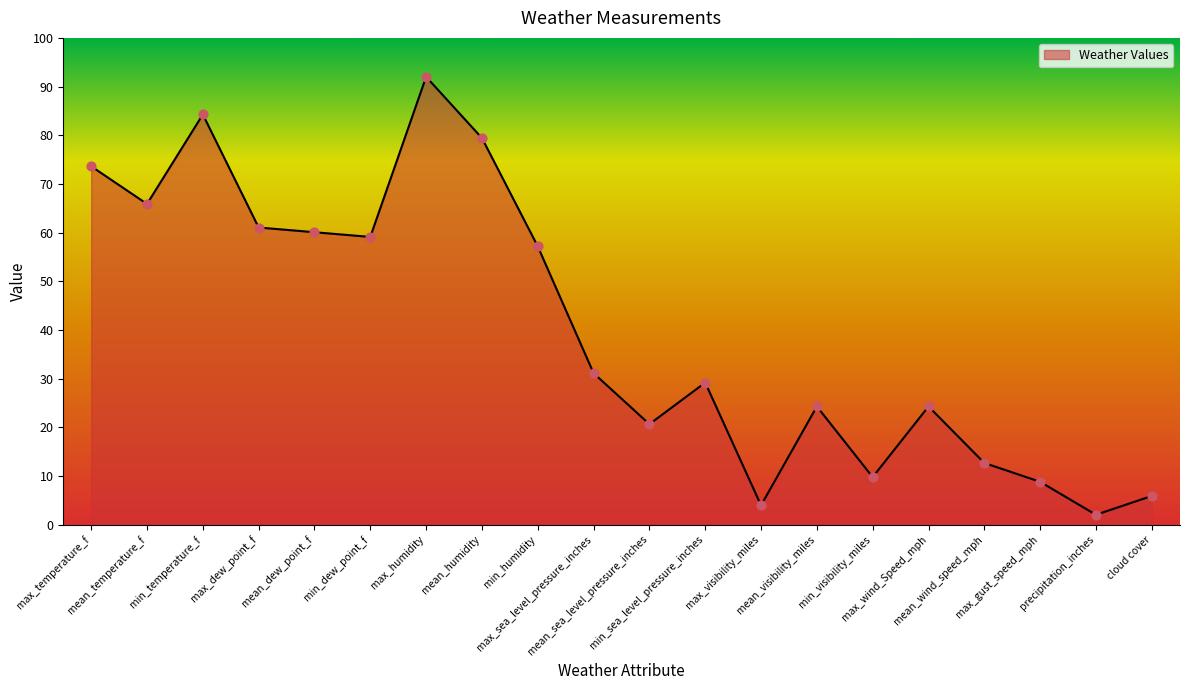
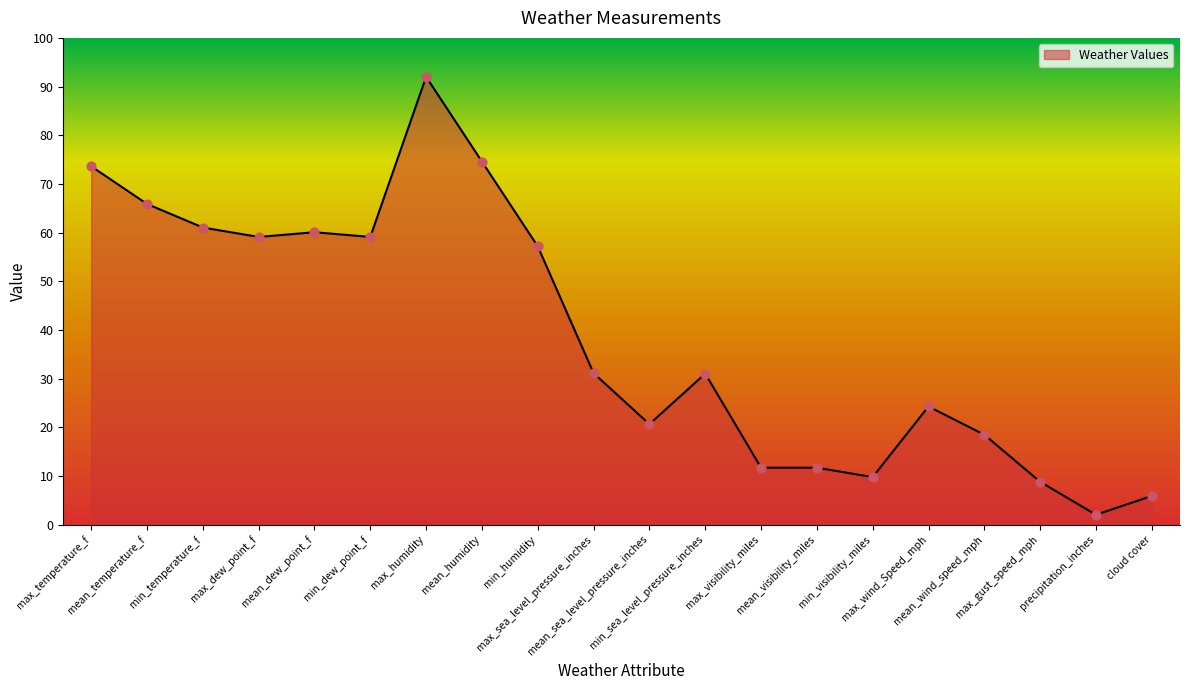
  {
    "max_temperature_f": 74,
    "mean_temperature_f": 66,
-   "min_temperature_f": 84,
-   "max_dew_point_f": 61,
+   "min_temperature_f": 61,
+   "max_dew_point_f": 59,
    "mean_dew_point_f": 60,
    "min_dew_point_f": 59,
    "max_humidity": 92,
-   "mean_humidity": 79,
+   "mean_humidity": 75,
    "min_humidity": 57,
    "max_sea_level_pressure_inches": 31,
    "mean_sea_level_pressure_inches": 21,
-   "min_sea_level_pressure_inches": 29,
-   "max_visibility_miles": 4,
-   "mean_visibility_miles": 24,
+   "min_sea_level_pressure_inches": 31,
+   "max_visibility_miles": 12,
+   "mean_visibility_miles": 12,
    "min_visibility_miles": 10,
    "max_wind_Speed_mph": 24,
-   "mean_wind_speed_mph": 13,
+   "mean_wind_speed_mph": 18,
    "max_gust_speed_mph": 9,
    "precipitation_inches": 2,
    "cloud cover": 6
  }
